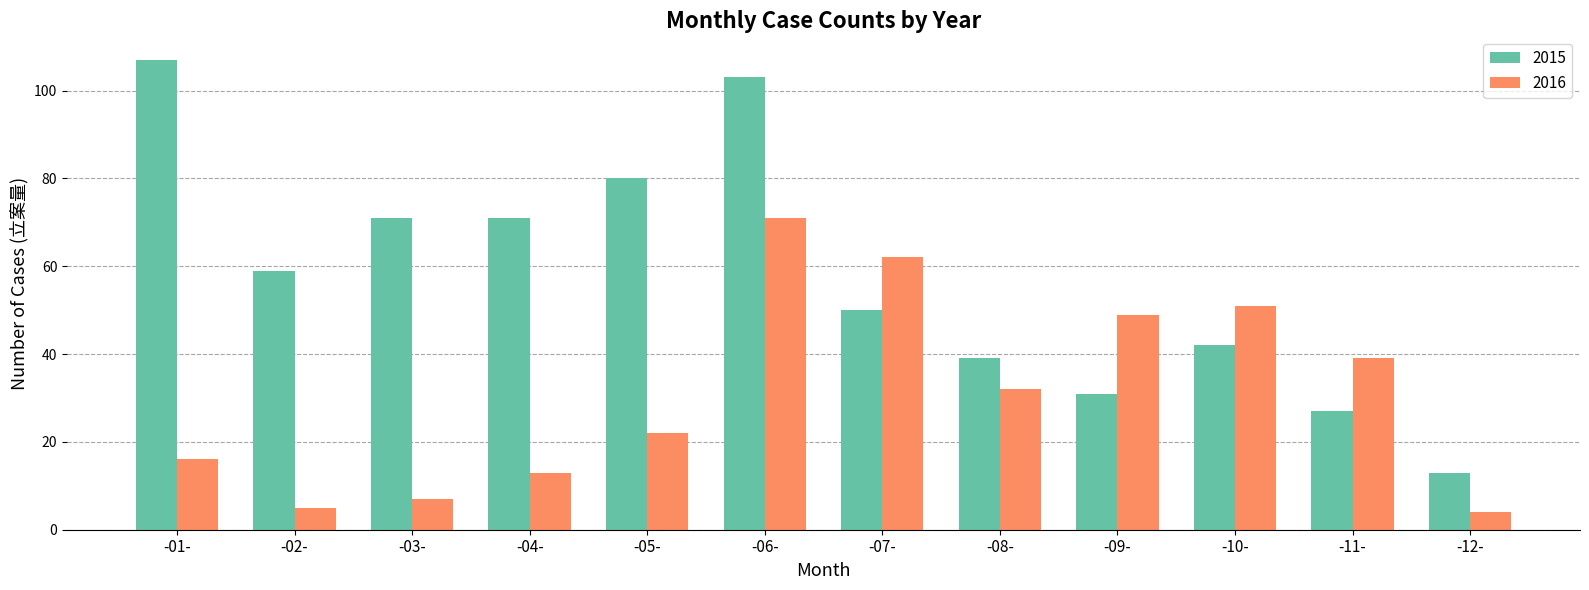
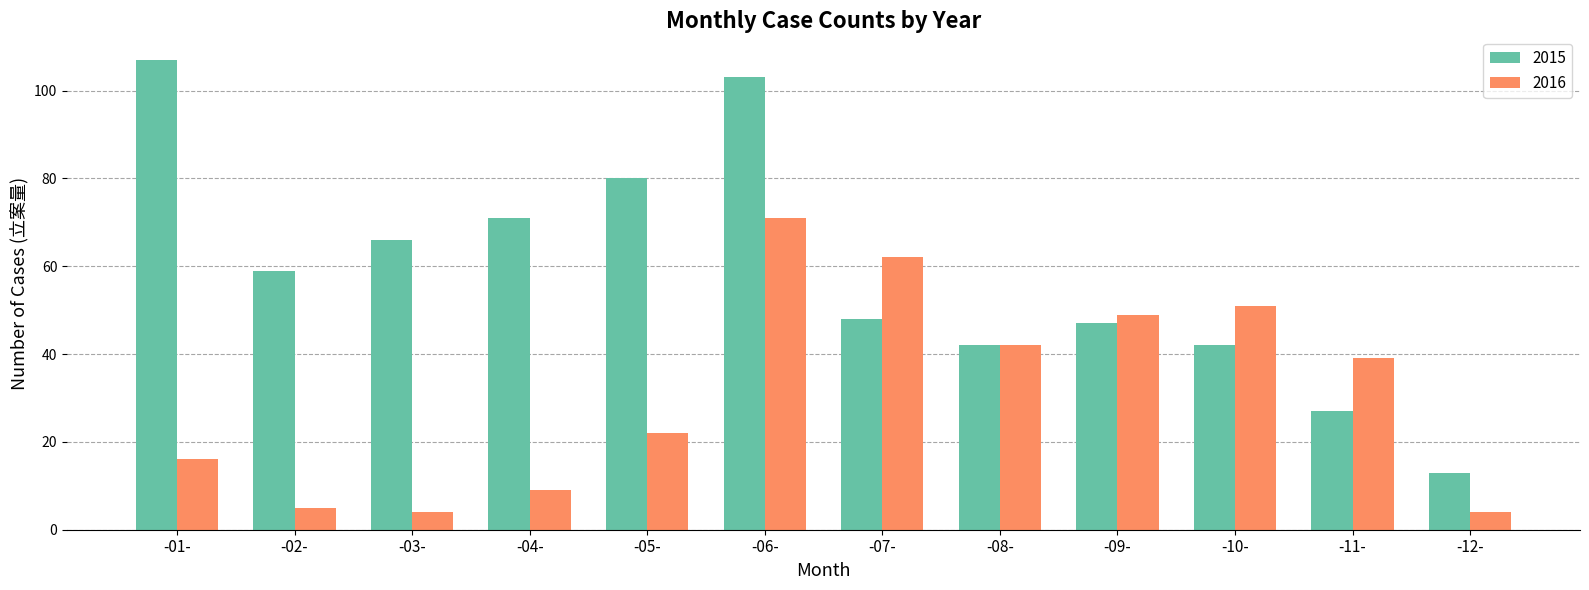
  {
    "2015": {
      "-01-": 107,
      "-02-": 59,
-     "-03-": 71,
+     "-03-": 66,
      "-04-": 71,
      "-05-": 80,
      "-06-": 103,
-     "-07-": 50,
-     "-08-": 39,
-     "-09-": 31,
+     "-07-": 48,
+     "-08-": 42,
+     "-09-": 47,
      "-10-": 42,
      "-11-": 27,
      "-12-": 13
    },
    "2016": {
      "-01-": 16,
      "-02-": 5,
-     "-03-": 7,
-     "-04-": 13,
+     "-03-": 4,
+     "-04-": 9,
      "-05-": 22,
      "-06-": 71,
      "-07-": 62,
-     "-08-": 32,
+     "-08-": 42,
      "-09-": 49,
      "-10-": 51,
      "-11-": 39,
      "-12-": 4
    }
  }
